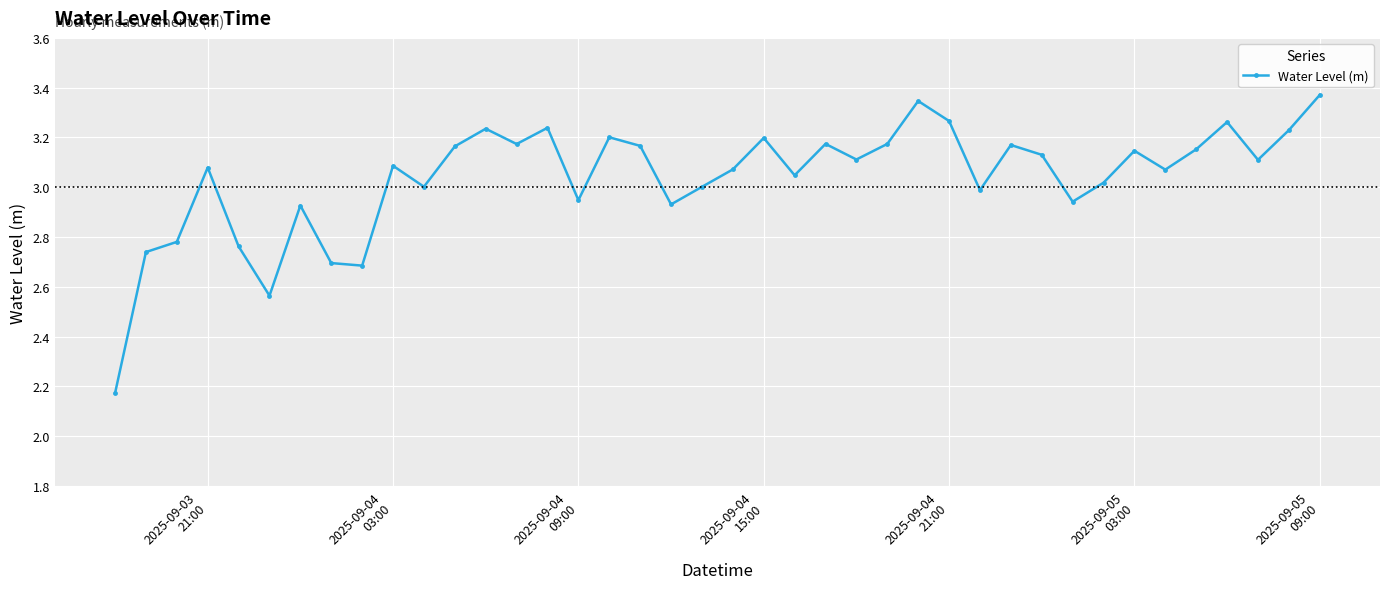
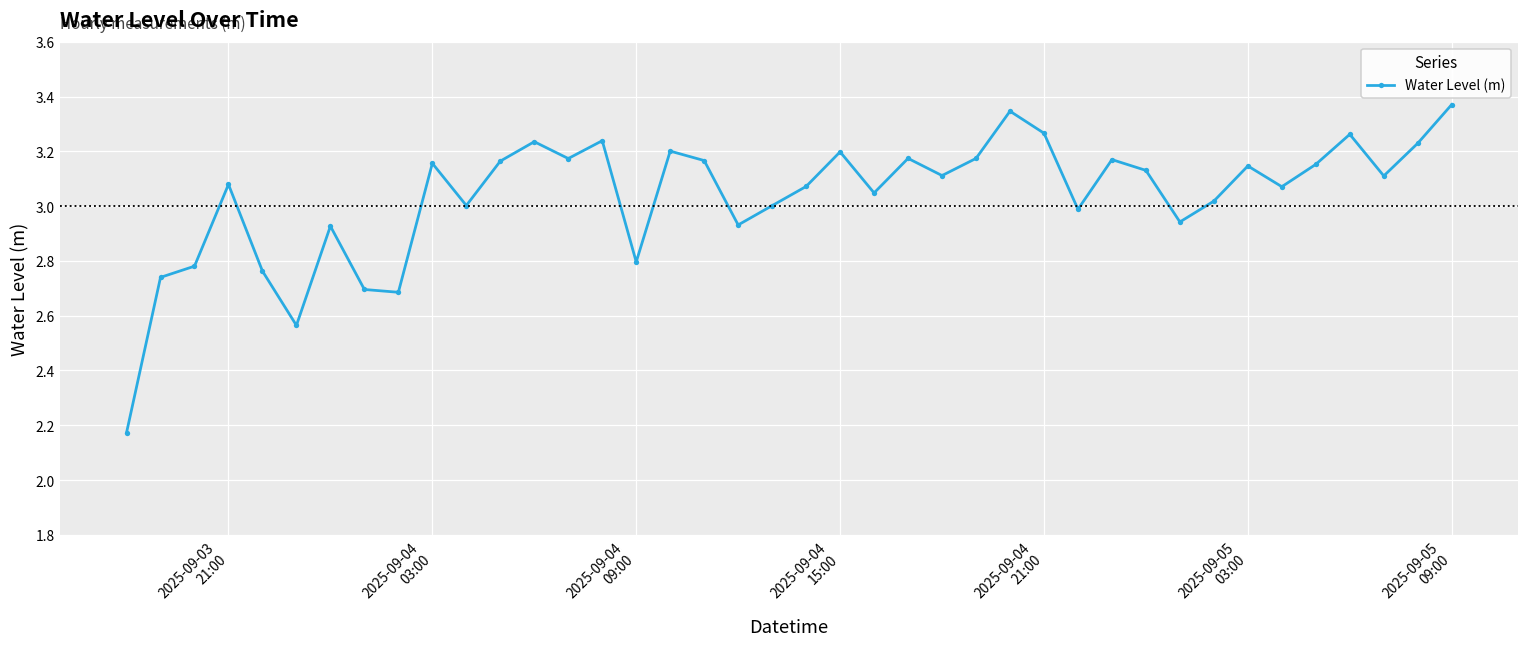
  {
    "2025-09-03 21:00": 3.08,
-   "2025-09-04 03:00": 3.09,
-   "2025-09-04 09:00": 2.95,
+   "2025-09-04 03:00": 3.16,
+   "2025-09-04 09:00": 2.80,
    "2025-09-04 15:00": 3.20,
    "2025-09-04 21:00": 3.27,
    "2025-09-05 03:00": 3.15,
    "2025-09-05 09:00": 3.37
  }
